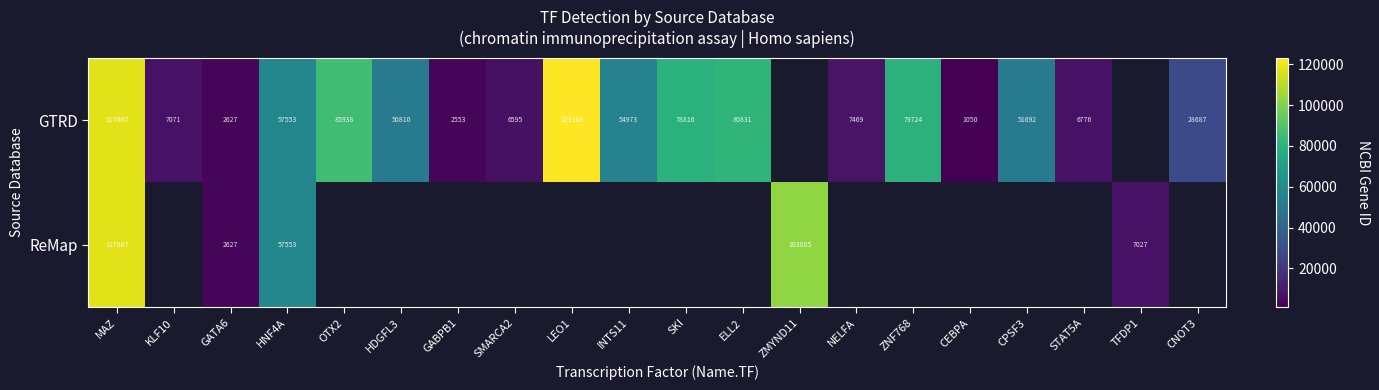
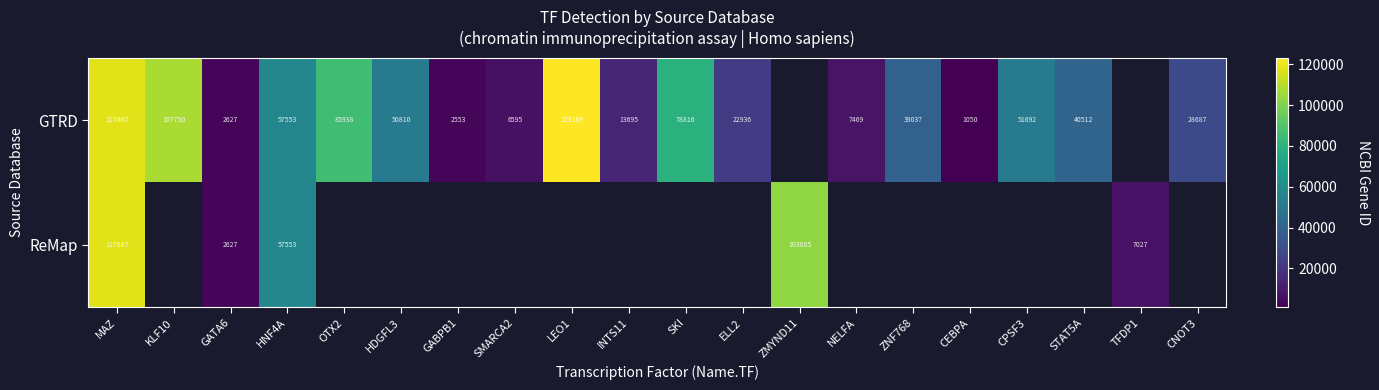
  {
    "GTRD": {
      "MAZ": 117887,
-     "KLF10": 7071,
+     "KLF10": 107750,
      "GATA6": 2627,
      "HNF4A": 57553,
      "OTX2": 85938,
      "HDGFL3": 50810,
      "GABPB1": 2553,
      "SMARCA2": 6595,
      "LEO1": 123169,
-     "INTS11": 54973,
+     "INTS11": 13695,
      "SKI": 78816,
-     "ELL2": 80831,
+     "ELL2": 22936,
      "NELFA": 7469,
-     "ZNF768": 79724,
+     "ZNF768": 39037,
      "CEBPA": 1050,
      "CPSF3": 51692,
-     "STAT5A": 6776,
+     "STAT5A": 40512,
      "CNOT3": 28687
    },
    "ReMap": {
      "MAZ": 117887,
      "GATA6": 2627,
      "HNF4A": 57553,
      "ZMYND11": 103085,
      "TFDP1": 7027
    }
  }
